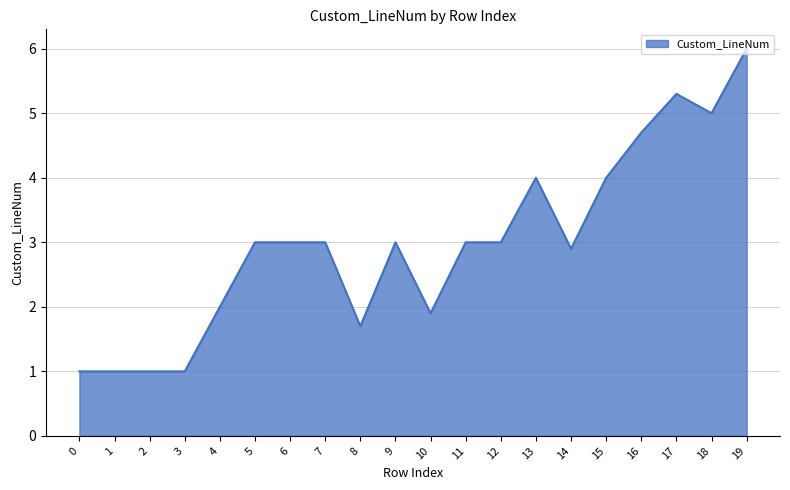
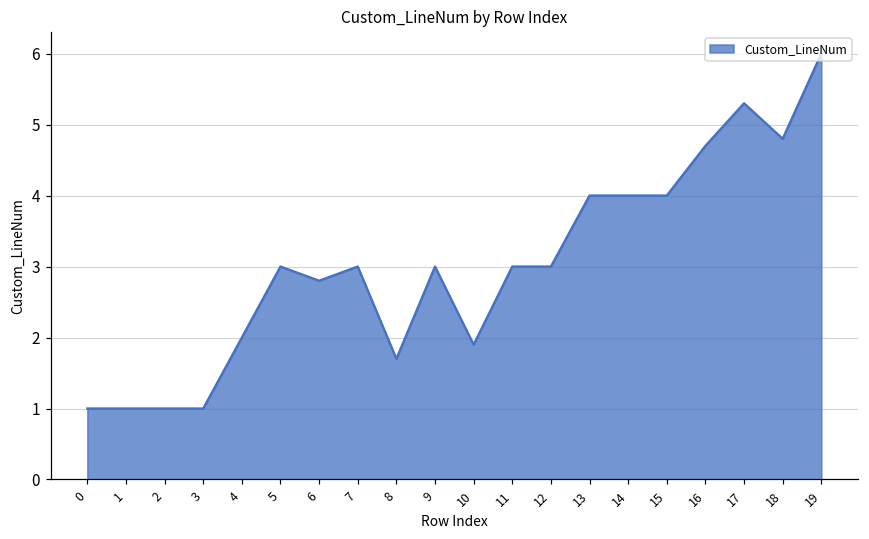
  {
    "0": 1.0,
    "1": 1.0,
    "2": 1.0,
    "3": 1.0,
    "4": 2.0,
    "5": 3.0,
-   "6": 3.0,
+   "6": 2.8,
    "7": 3.0,
    "8": 1.7,
    "9": 3.0,
    "10": 1.9,
    "11": 3.0,
    "12": 3.0,
    "13": 4.0,
-   "14": 2.9,
+   "14": 4.0,
    "15": 4.0,
    "16": 4.7,
    "17": 5.3,
-   "18": 5.0
+   "18": 4.8
  }
